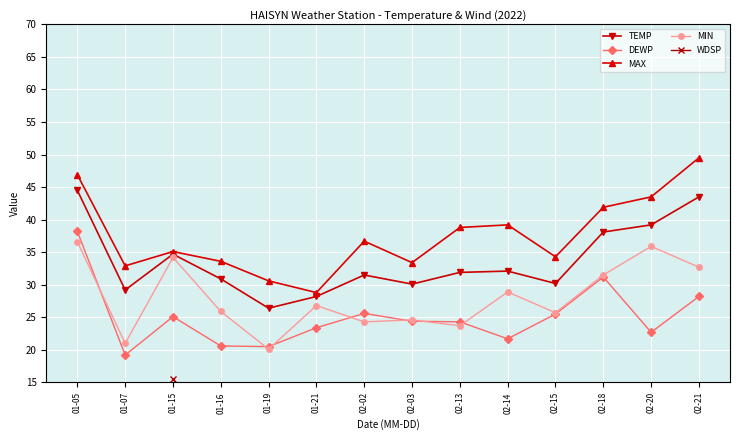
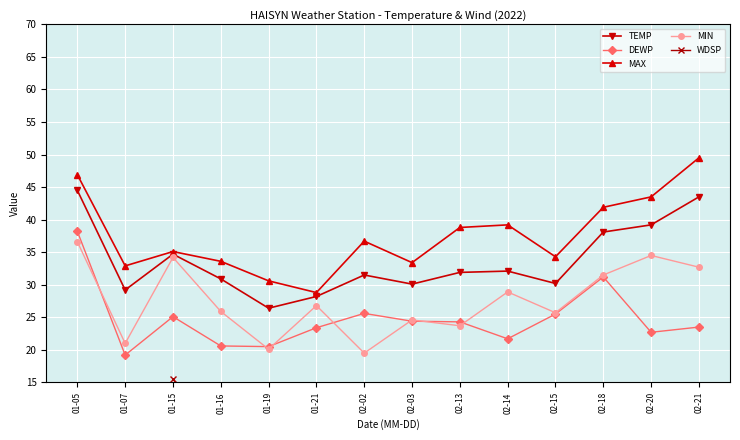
  {
    "DEWP": {
      "01-05": 38,
      "01-07": 19,
      "01-15": 25,
      "01-16": 21,
      "01-19": 21,
      "01-21": 23,
      "02-02": 26,
      "02-13": 24,
      "02-14": 22,
      "02-20": 23,
-     "02-21": 28
+     "02-21": 24
    },
    "MIN": {
      "01-05": 37,
      "01-07": 21,
      "01-15": 34,
      "01-16": 26,
      "01-19": 20,
      "01-21": 27,
-     "02-02": 24,
+     "02-02": 20,
      "02-13": 24,
      "02-14": 29,
-     "02-20": 36,
+     "02-20": 35,
      "02-21": 33
    }
  }
